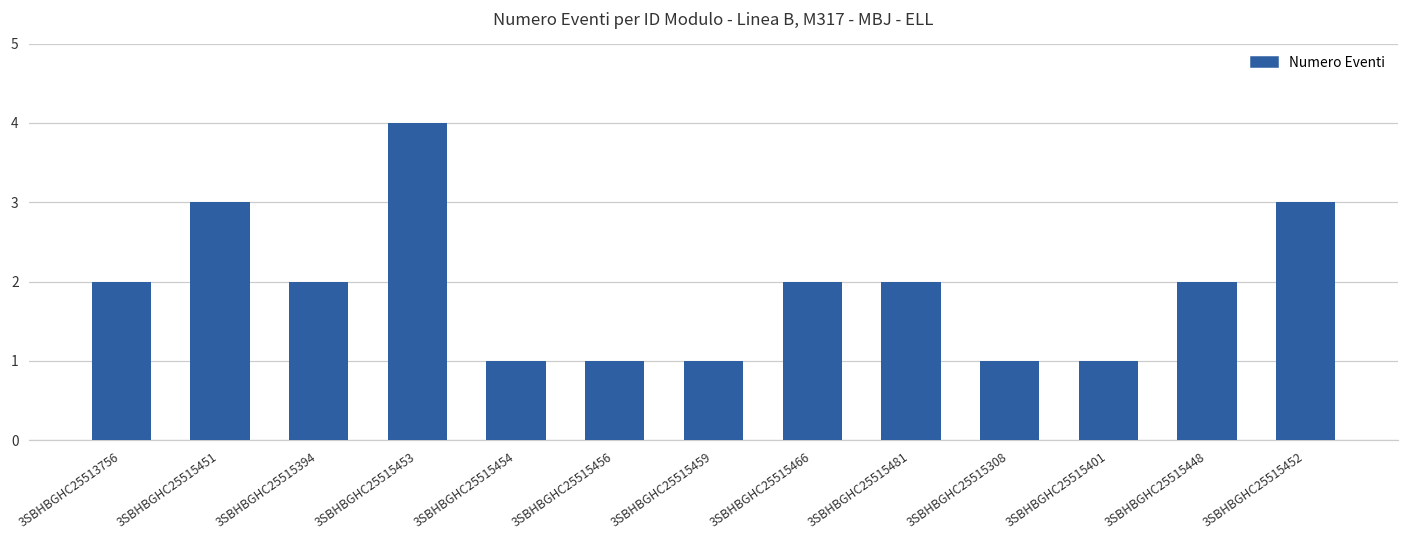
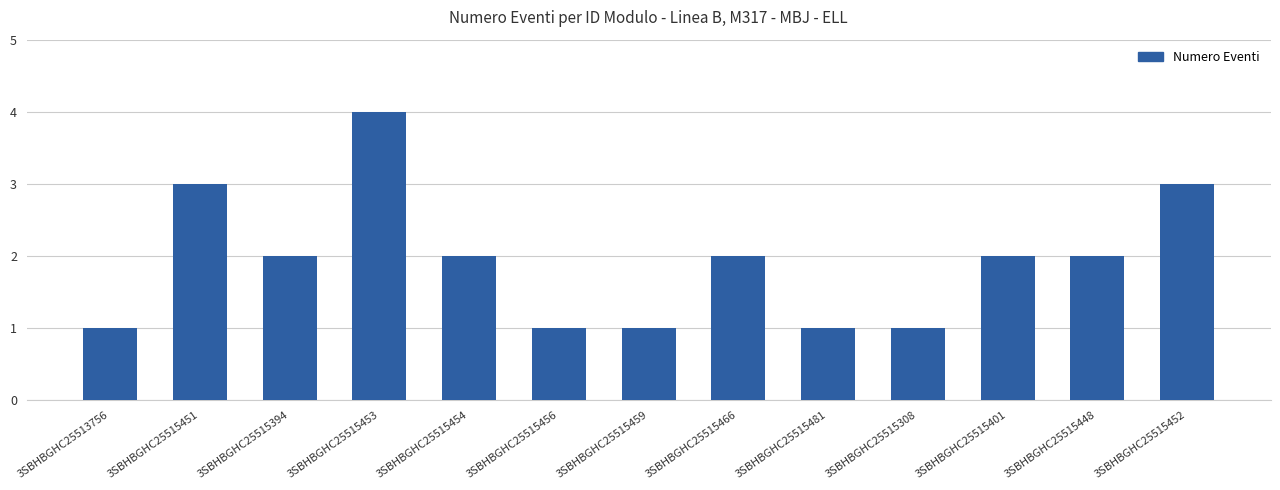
  {
-   "3SBHBGHC25513756": 2,
+   "3SBHBGHC25513756": 1,
    "3SBHBGHC25515451": 3,
    "3SBHBGHC25515394": 2,
    "3SBHBGHC25515453": 4,
-   "3SBHBGHC25515454": 1,
+   "3SBHBGHC25515454": 2,
    "3SBHBGHC25515456": 1,
    "3SBHBGHC25515459": 1,
    "3SBHBGHC25515466": 2,
-   "3SBHBGHC25515481": 2,
+   "3SBHBGHC25515481": 1,
    "3SBHBGHC25515308": 1,
-   "3SBHBGHC25515401": 1,
+   "3SBHBGHC25515401": 2,
    "3SBHBGHC25515448": 2,
    "3SBHBGHC25515452": 3
  }
